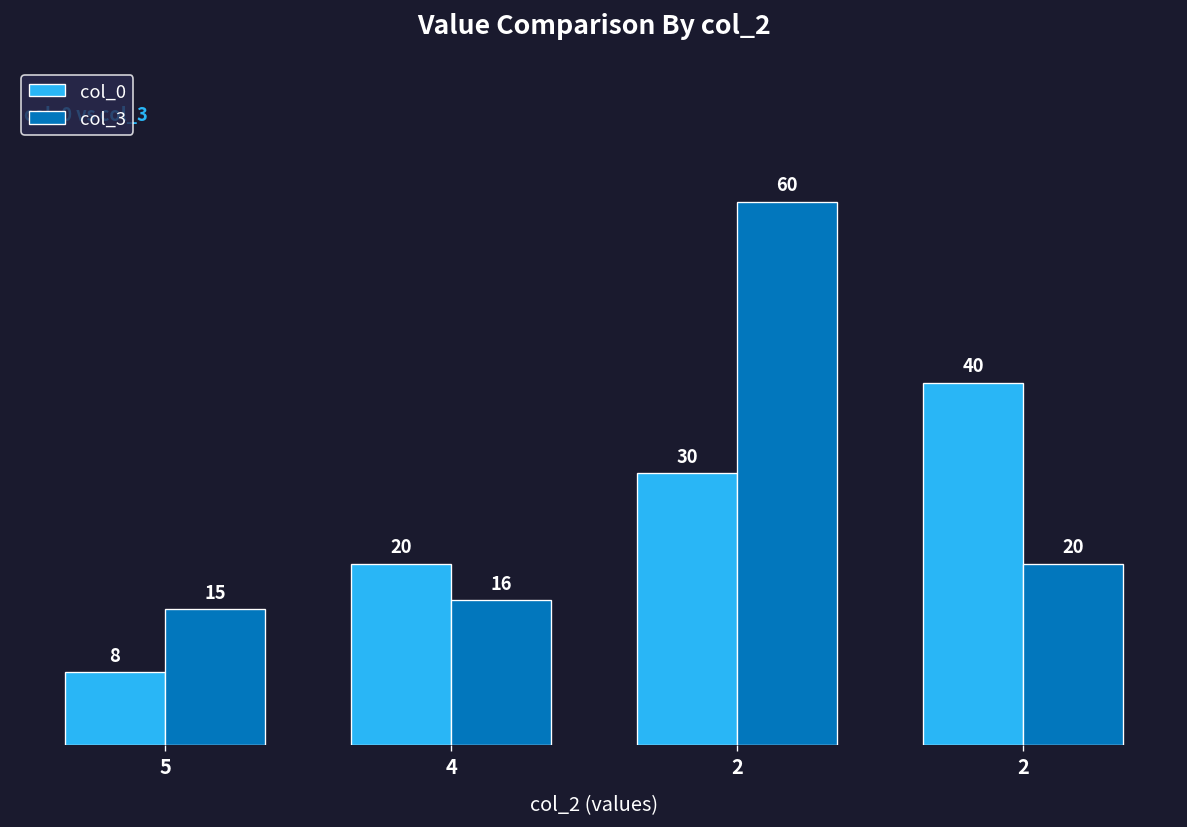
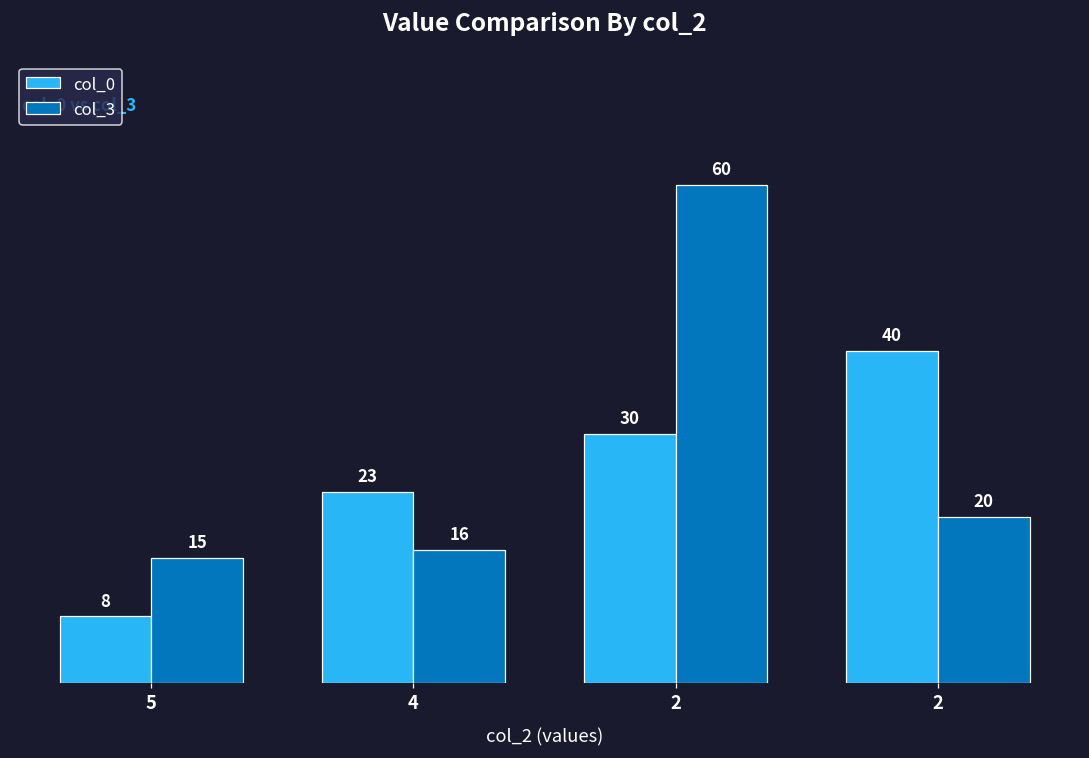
  {
    "col_0": {
      "5": 8,
-     "4": 20
+     "4": 23
    },
    "col_3": {
      "5": 15,
      "4": 16
    }
  }
